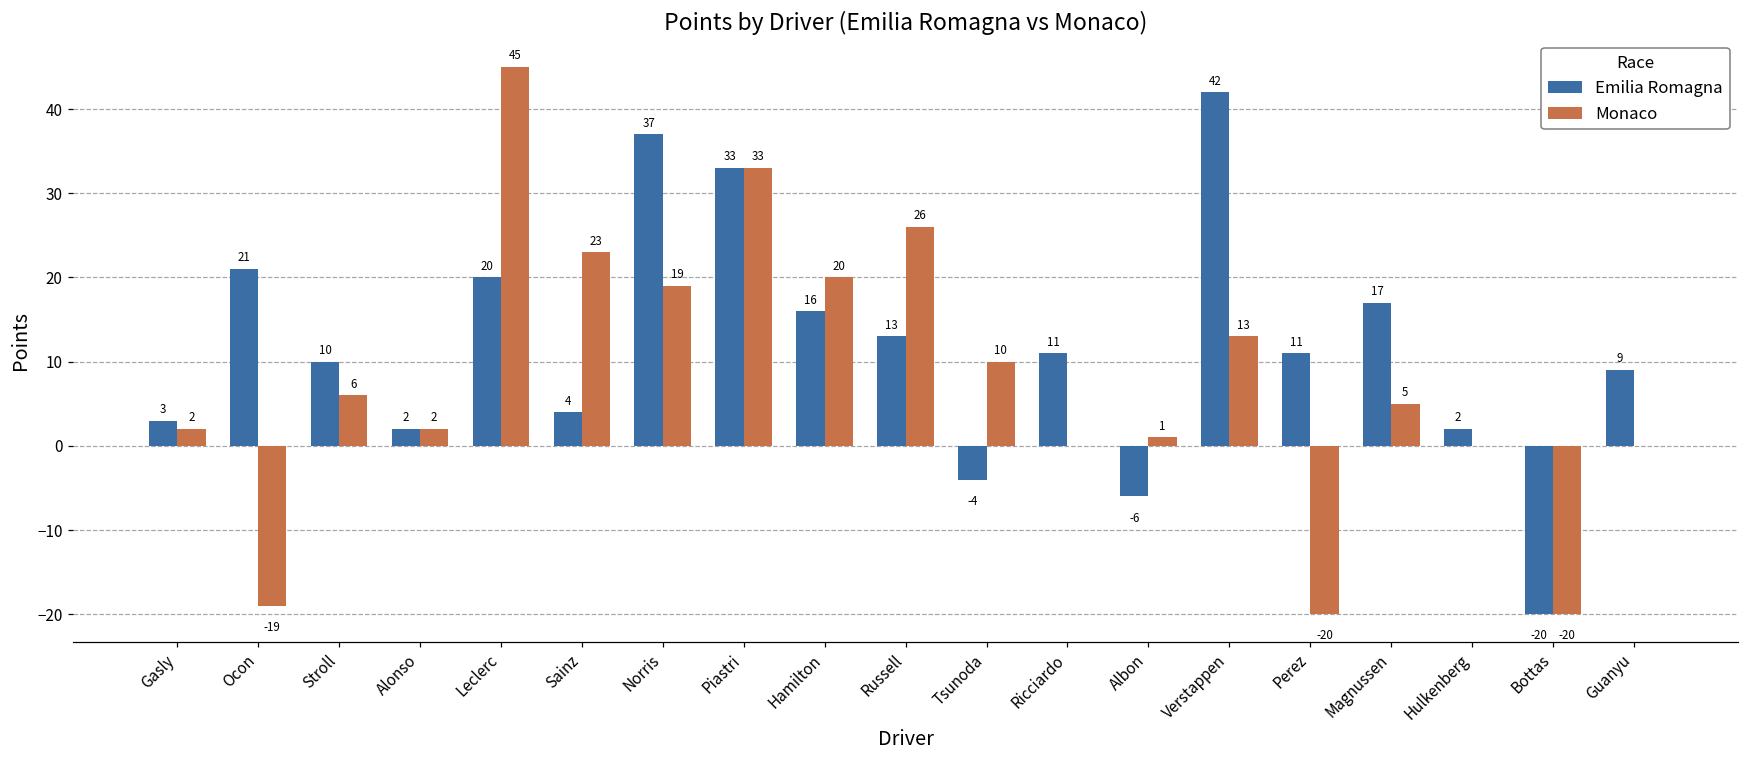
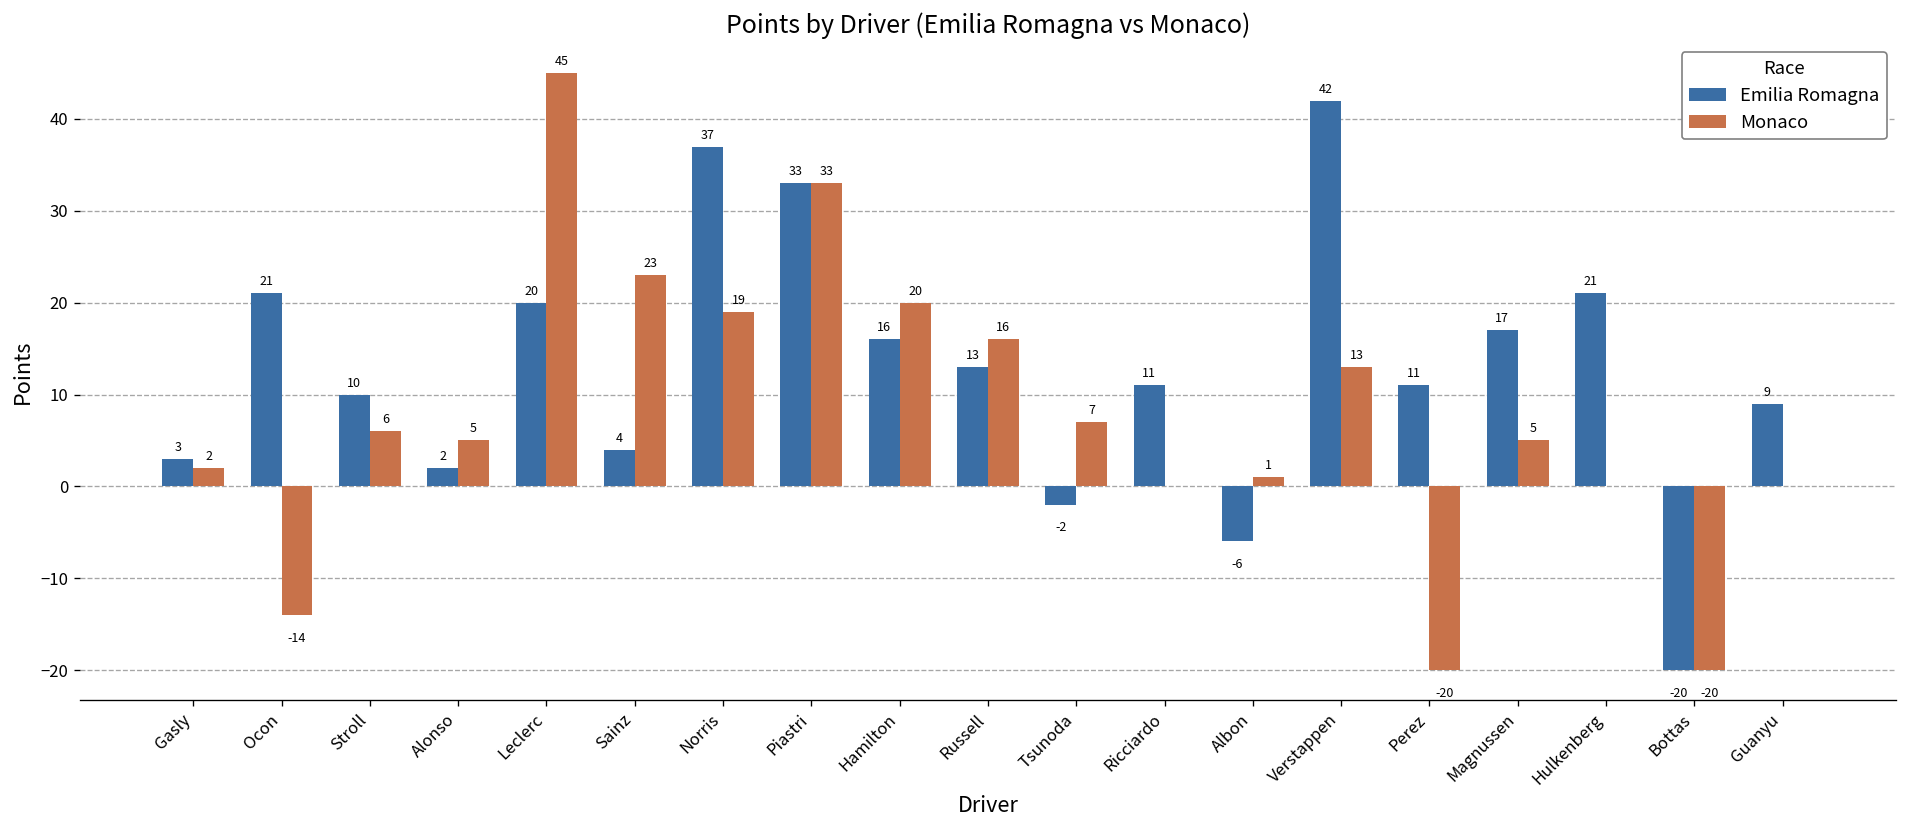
  {
    "Emilia Romagna": {
      "Gasly": 3,
      "Ocon": 21,
      "Stroll": 10,
      "Alonso": 2,
      "Leclerc": 20,
      "Sainz": 4,
      "Norris": 37,
      "Piastri": 33,
      "Hamilton": 16,
      "Russell": 13,
-     "Tsunoda": -4,
+     "Tsunoda": -2,
      "Ricciardo": 11,
      "Albon": -6,
      "Verstappen": 42,
      "Perez": 11,
      "Magnussen": 17,
-     "Hulkenberg": 2,
+     "Hulkenberg": 21,
      "Bottas": -20,
      "Guanyu": 9
    },
    "Monaco": {
      "Gasly": 2,
-     "Ocon": -19,
+     "Ocon": -14,
      "Stroll": 6,
-     "Alonso": 2,
+     "Alonso": 5,
      "Leclerc": 45,
      "Sainz": 23,
      "Norris": 19,
      "Piastri": 33,
      "Hamilton": 20,
-     "Russell": 26,
-     "Tsunoda": 10,
+     "Russell": 16,
+     "Tsunoda": 7,
      "Albon": 1,
      "Verstappen": 13,
      "Perez": -20,
      "Magnussen": 5,
      "Bottas": -20
    }
  }
